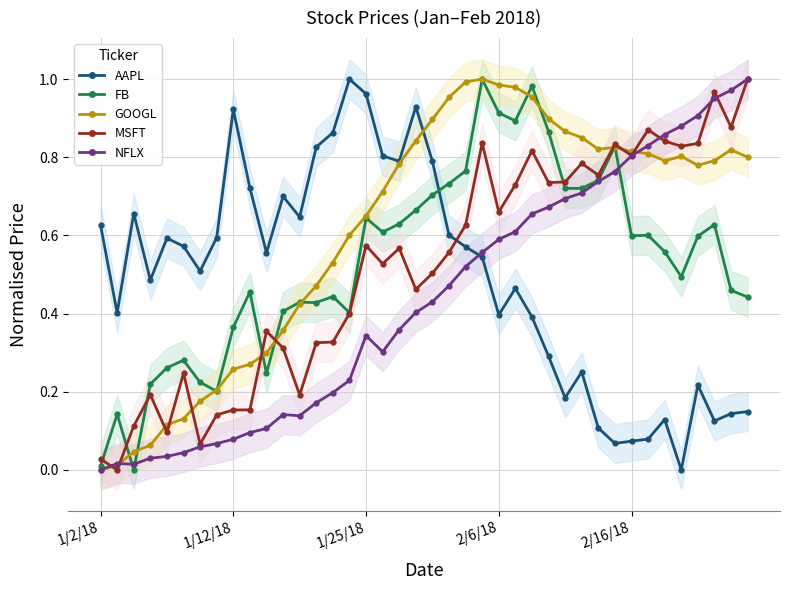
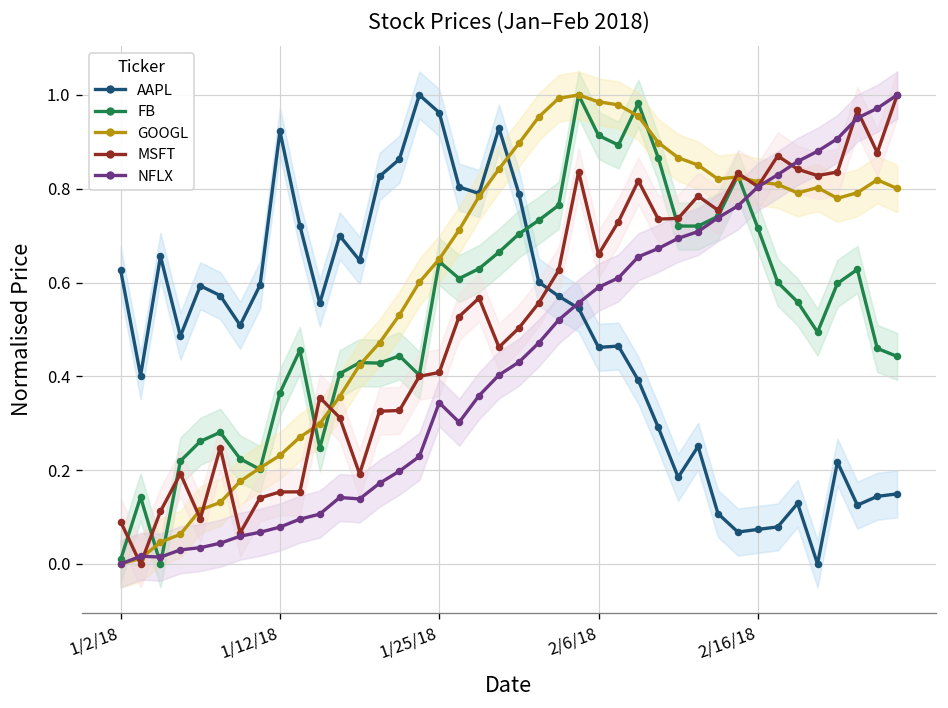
  {
    "AAPL": {
      "1/2/18": 0.63,
      "1/12/18": 0.92,
      "1/25/18": 0.96,
-     "2/6/18": 0.40,
+     "2/6/18": 0.46,
      "2/16/18": 0.07
    },
    "FB": {
      "1/2/18": 0.01,
      "1/12/18": 0.36,
      "2/6/18": 0.91,
-     "2/16/18": 0.60
+     "2/16/18": 0.72
    },
    "GOOGL": {
-     "1/12/18": 0.26,
+     "1/12/18": 0.23,
      "2/6/18": 0.99,
      "2/16/18": 0.81
    },
    "MSFT": {
-     "1/2/18": 0.03,
+     "1/2/18": 0.09,
      "1/12/18": 0.15,
-     "1/25/18": 0.57,
+     "1/25/18": 0.41,
      "2/6/18": 0.66
    },
    "NFLX": {
      "1/12/18": 0.08,
      "1/25/18": 0.34,
      "2/6/18": 0.59
    }
  }
